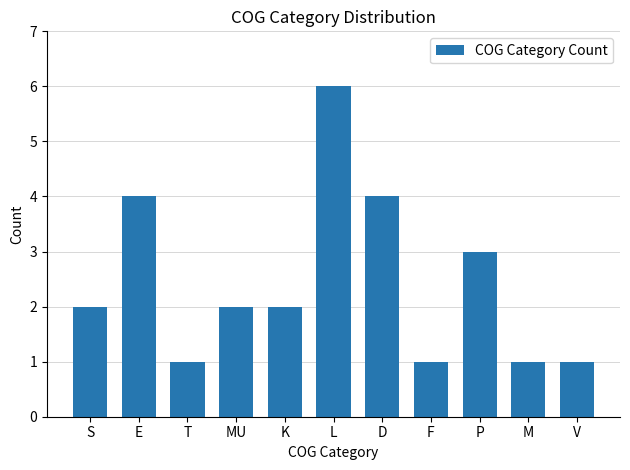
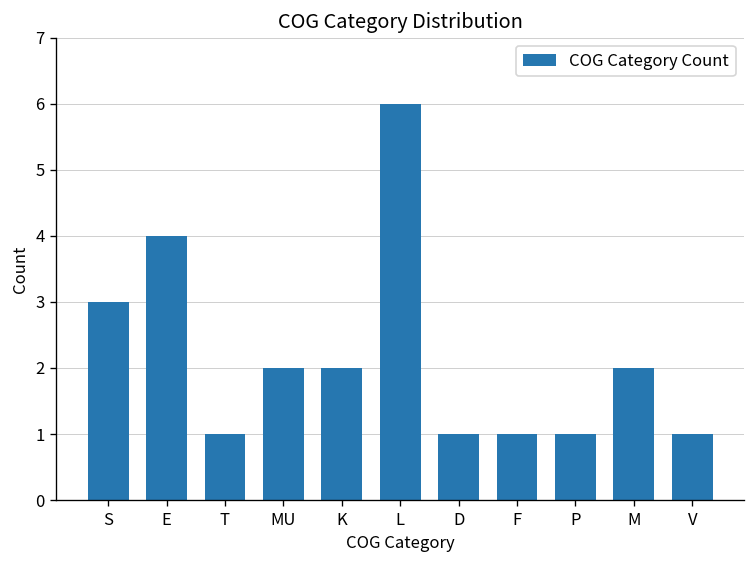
  {
-   "S": 2,
+   "S": 3,
    "E": 4,
    "T": 1,
    "MU": 2,
    "K": 2,
    "L": 6,
-   "D": 4,
+   "D": 1,
    "F": 1,
-   "P": 3,
-   "M": 1,
+   "P": 1,
+   "M": 2,
    "V": 1
  }
